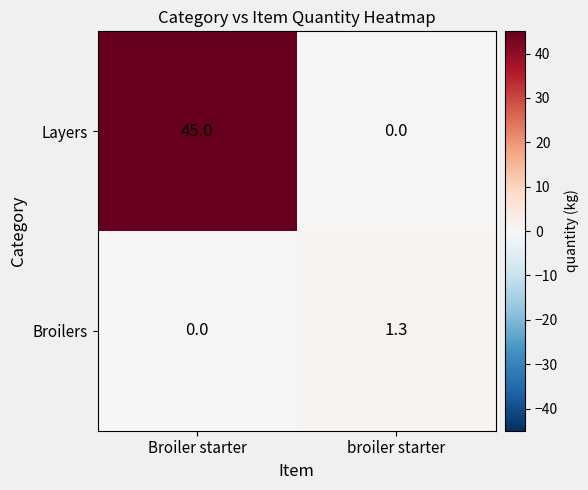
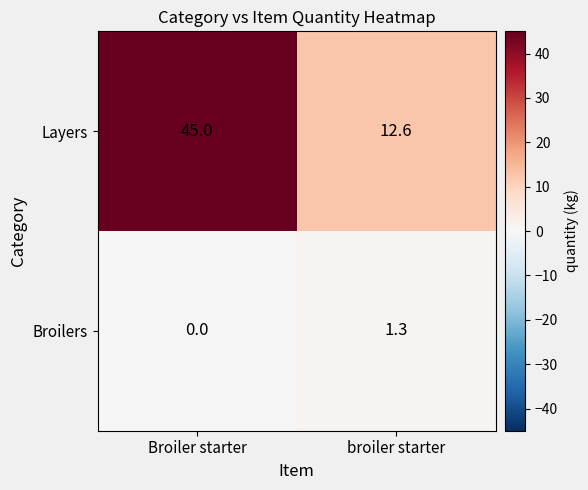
  {
    "Layers": {
      "Broiler starter": 45.0,
-     "broiler starter": 0.0
+     "broiler starter": 12.6
    },
    "Broilers": {
      "Broiler starter": 0.0,
      "broiler starter": 1.3
    }
  }
